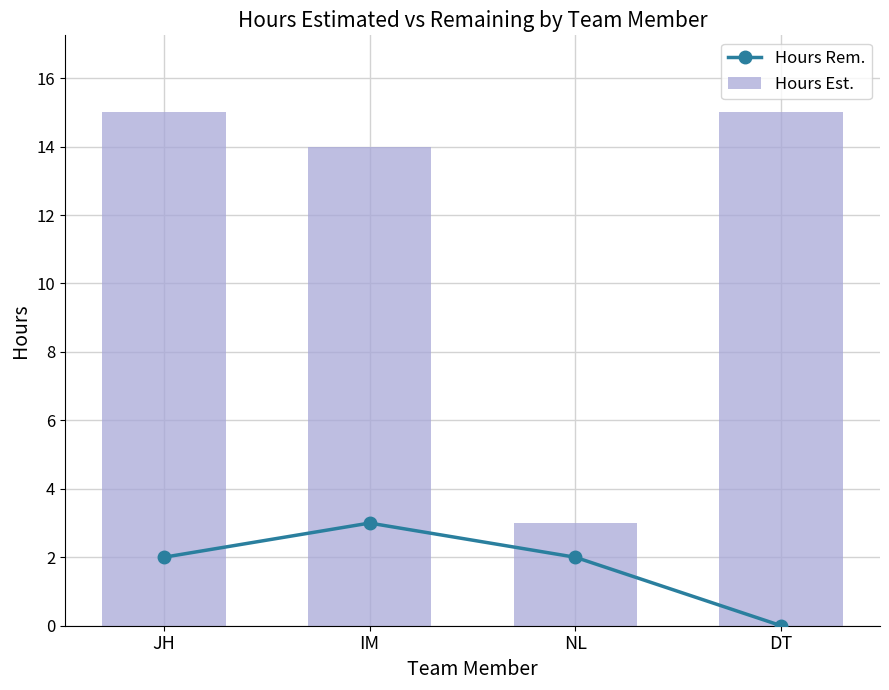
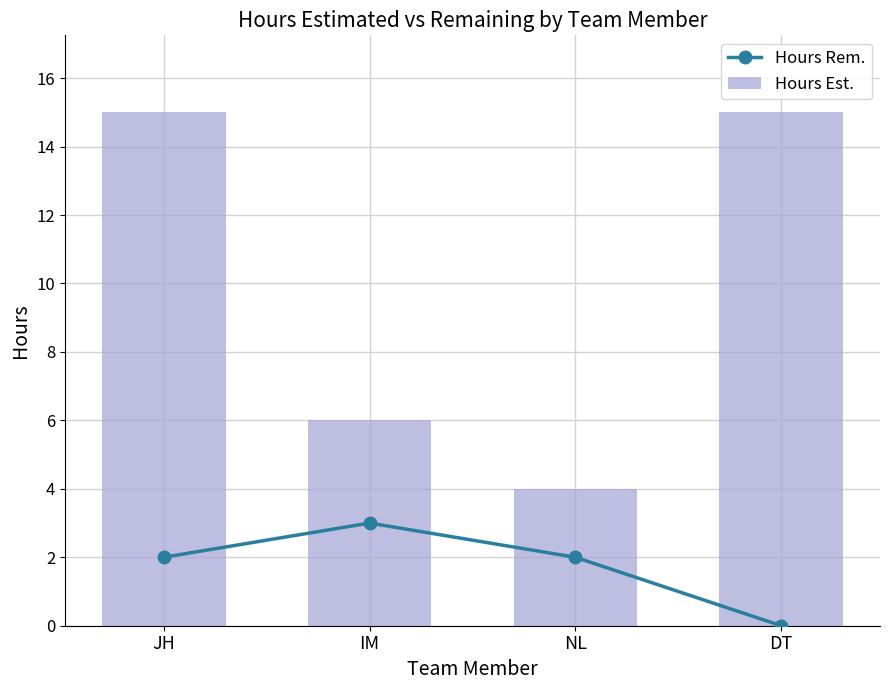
  {
    "Hours Rem.": {
      "JH": 2,
      "IM": 3,
      "NL": 2,
      "DT": 0
    },
    "Hours Est.": {
      "JH": 15,
-     "IM": 14,
-     "NL": 3,
+     "IM": 6,
+     "NL": 4,
      "DT": 15
    }
  }
